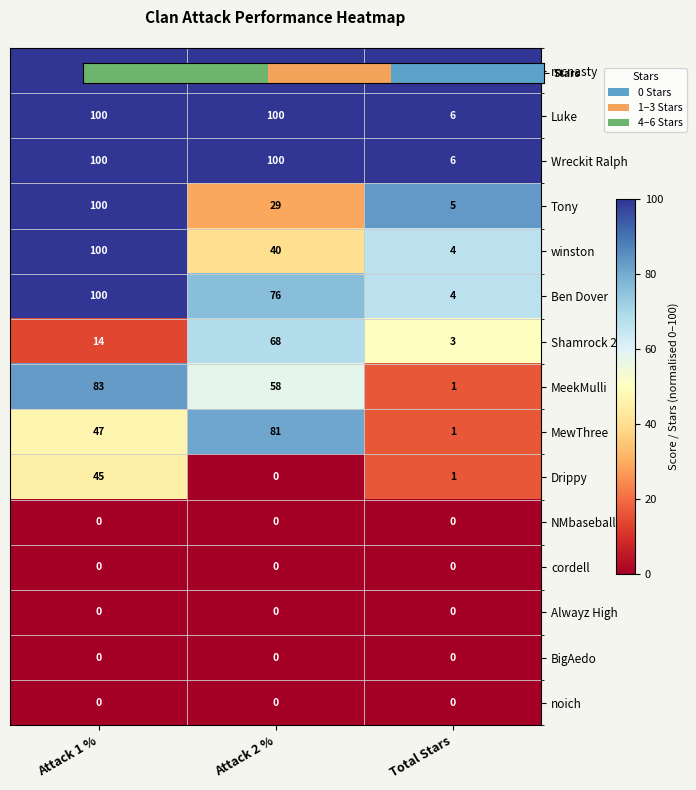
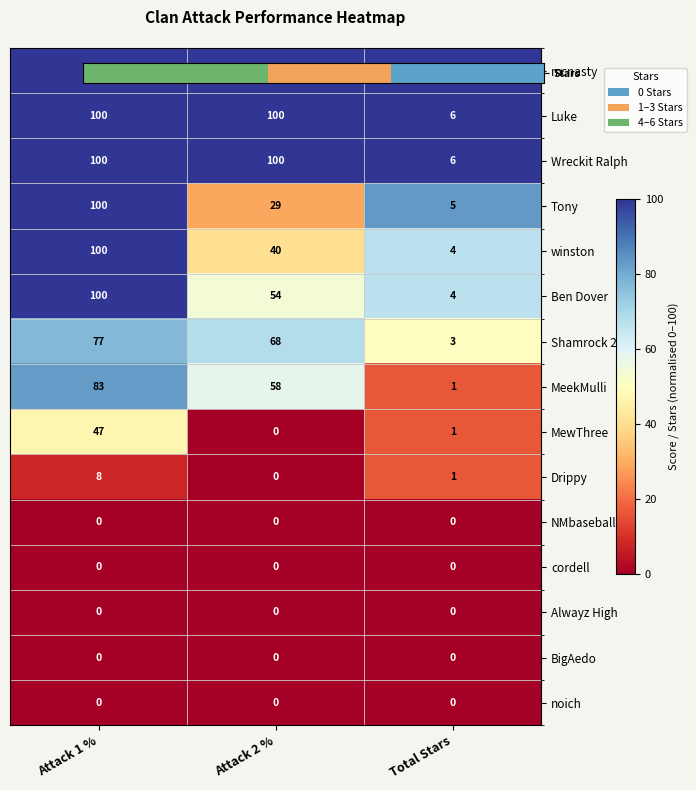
  {
    "Clan Attack Performance Heatmap": {
      "mcnasty": {
        "Attack 2 %": 100
      },
      "Luke": {
        "Attack 1 %": 100,
        "Attack 2 %": 100,
        "Total Stars": 6
      },
      "Wreckit Ralph": {
        "Attack 1 %": 100,
        "Attack 2 %": 100,
        "Total Stars": 6
      },
      "Tony": {
        "Attack 1 %": 100,
        "Attack 2 %": 29,
        "Total Stars": 5
      },
      "winston": {
        "Attack 1 %": 100,
        "Attack 2 %": 40,
        "Total Stars": 4
      },
      "Ben Dover": {
        "Attack 1 %": 100,
-       "Attack 2 %": 76,
+       "Attack 2 %": 54,
        "Total Stars": 4
      },
      "Shamrock 2.0": {
-       "Attack 1 %": 14,
+       "Attack 1 %": 77,
        "Attack 2 %": 68,
        "Total Stars": 3
      },
      "MeekMulli": {
        "Attack 1 %": 83,
        "Attack 2 %": 58,
        "Total Stars": 1
      },
      "MewThree": {
        "Attack 1 %": 47,
-       "Attack 2 %": 81,
+       "Attack 2 %": 0,
        "Total Stars": 1
      },
      "Drippy": {
-       "Attack 1 %": 45,
+       "Attack 1 %": 8,
        "Attack 2 %": 0,
        "Total Stars": 1
      },
      "NMbaseball22": {
        "Attack 1 %": 0,
        "Attack 2 %": 0,
        "Total Stars": 0
      },
      "cordell": {
        "Attack 1 %": 0,
        "Attack 2 %": 0,
        "Total Stars": 0
      },
      "Alwayz High": {
        "Attack 1 %": 0,
        "Attack 2 %": 0,
        "Total Stars": 0
      },
      "BigAedo": {
        "Attack 1 %": 0,
        "Attack 2 %": 0,
        "Total Stars": 0
      },
      "noich": {
        "Attack 1 %": 0,
        "Attack 2 %": 0,
        "Total Stars": 0
      }
    }
  }
